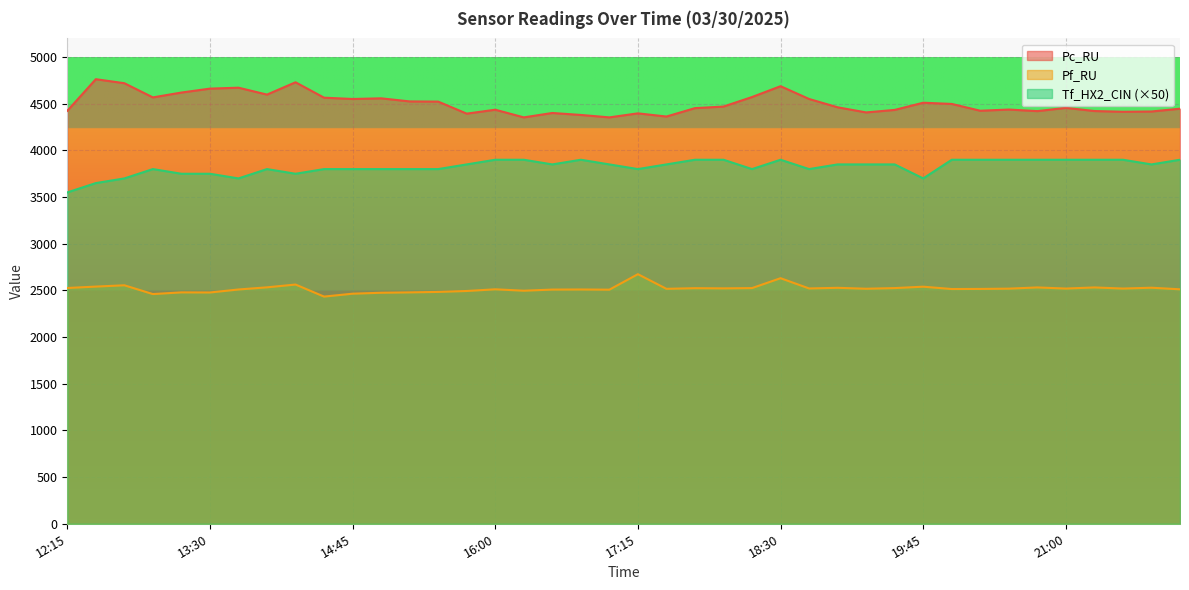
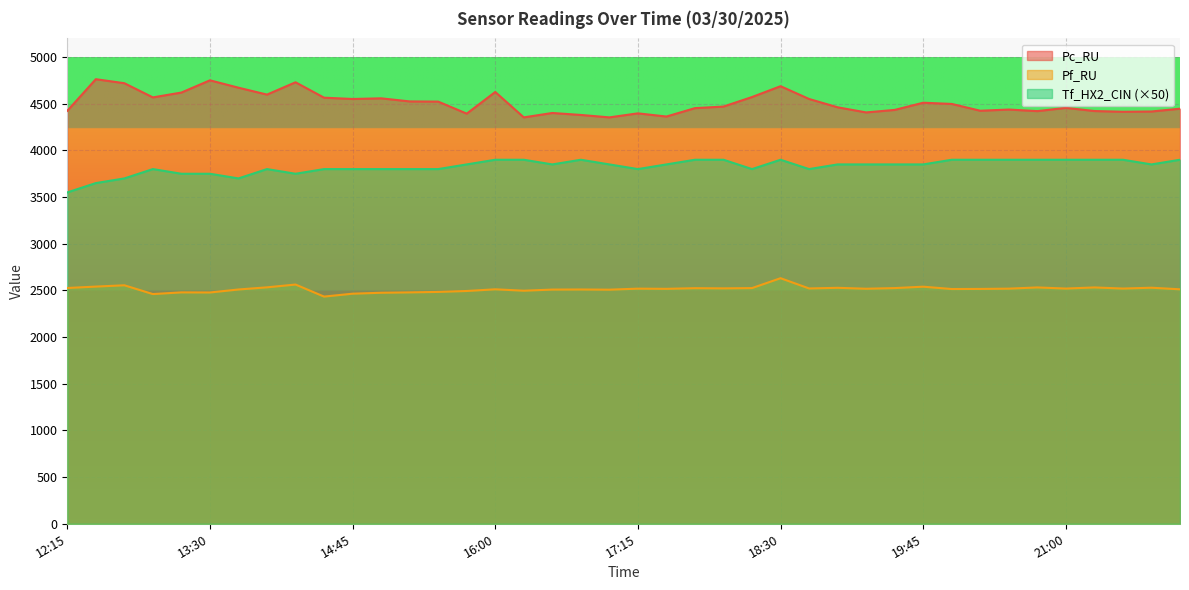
  {
    "Pc_RU": {
      "12:15": 4400,
-     "13:30": 4700,
+     "13:30": 4800,
      "14:45": 4600,
-     "16:00": 4400,
+     "16:00": 4600,
      "17:15": 4400,
      "18:30": 4700,
      "19:45": 4500,
      "21:00": 4500
    },
    "Pf_RU": {
      "12:15": 2500,
      "13:30": 2500,
      "14:45": 2500,
      "16:00": 2500,
-     "17:15": 2700,
+     "17:15": 2500,
      "18:30": 2600,
      "19:45": 2500,
      "21:00": 2500
    },
    "Tf_HX2_CIN (×50)": {
      "12:15": 3600,
      "13:30": 3800,
      "14:45": 3800,
      "16:00": 3900,
      "17:15": 3800,
      "18:30": 3900,
-     "19:45": 3700,
+     "19:45": 3900,
      "21:00": 3900
    }
  }
